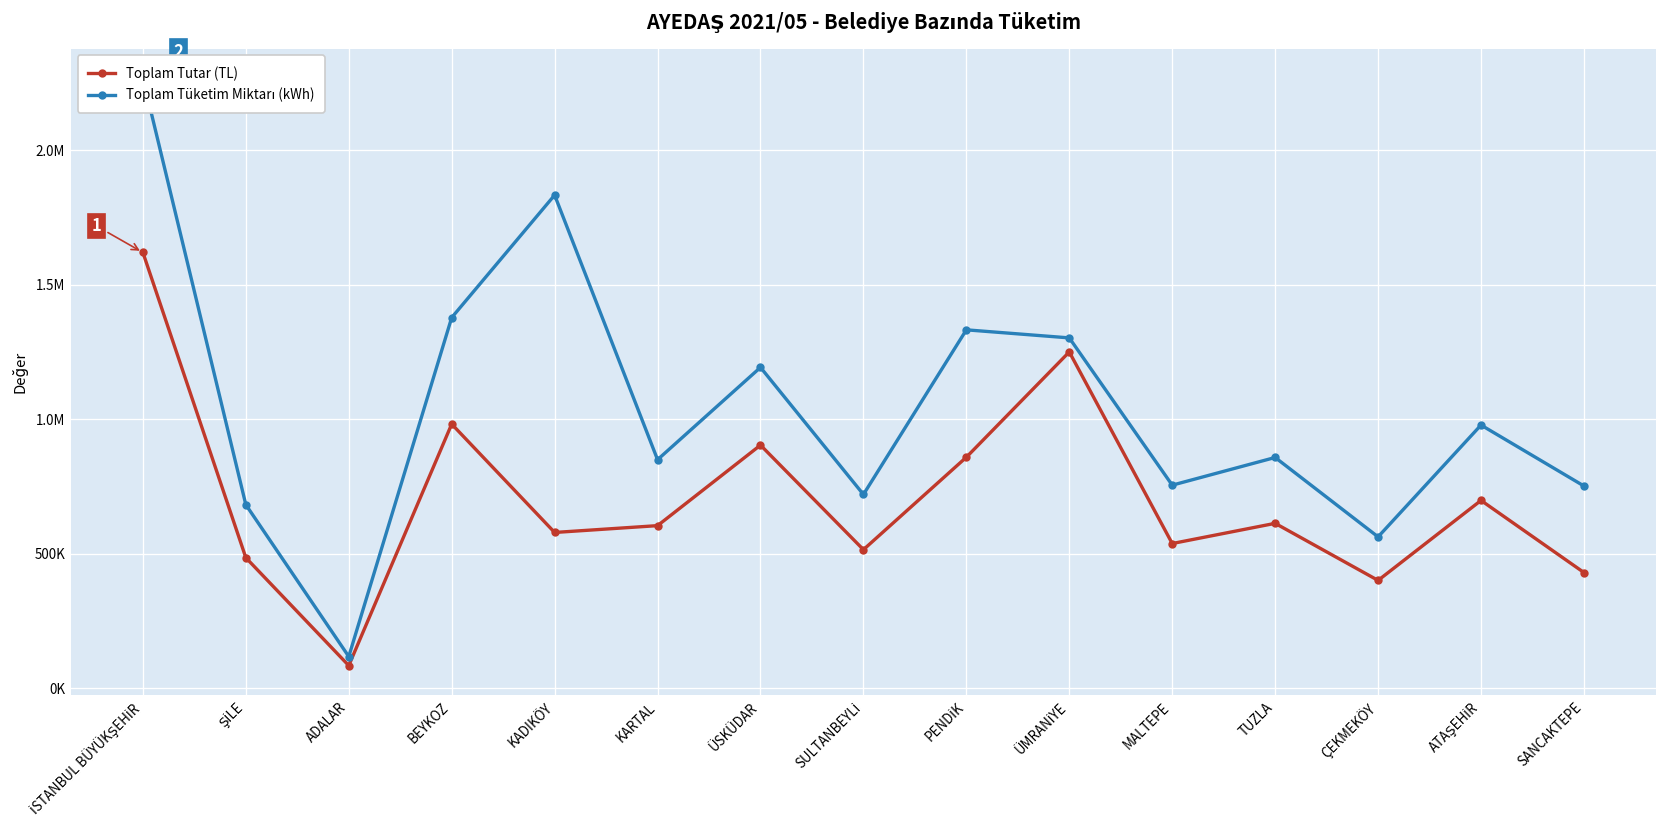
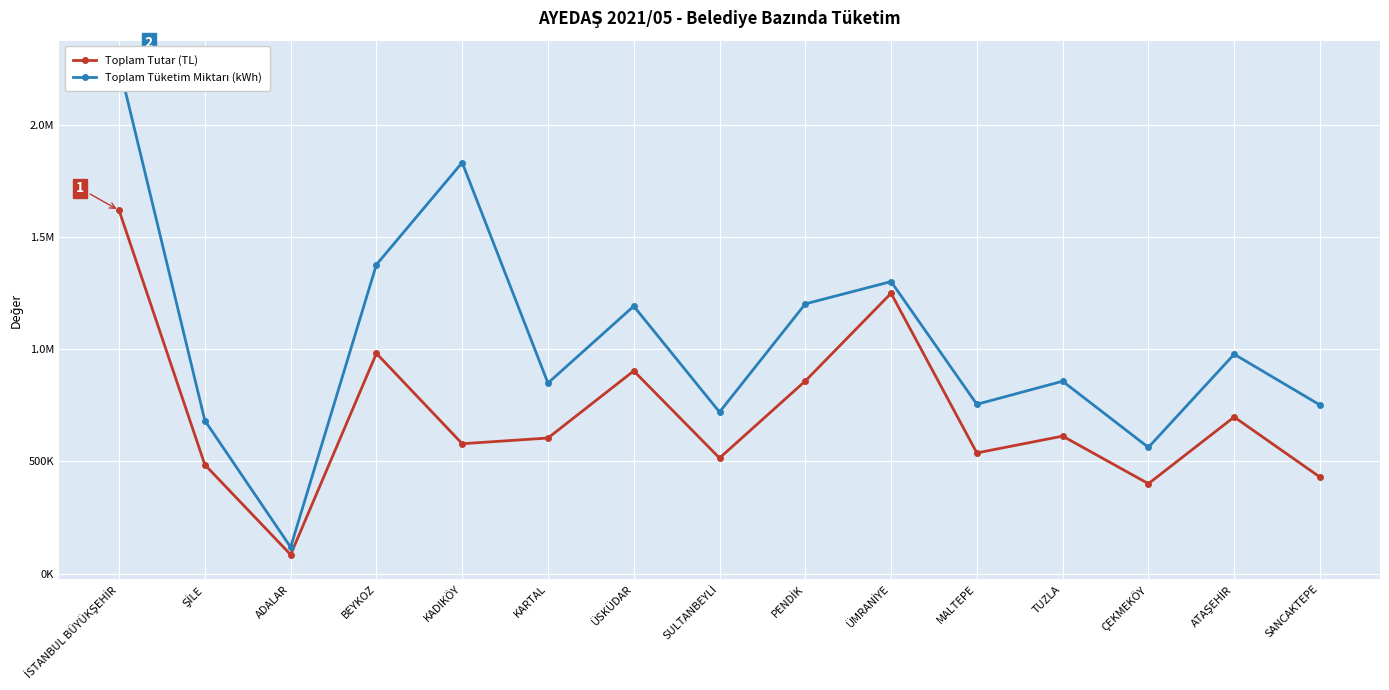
  {
    "Toplam Tutar (TL)": {
      "İSTANBUL BÜYÜKŞEHİR": 1620000,
      "ŞİLE": 490000,
      "ADALAR": 80000,
      "BEYKOZ": 980000,
      "KADIKÖY": 580000,
      "KARTAL": 600000,
      "ÜSKÜDAR": 900000,
      "SULTANBEYLİ": 520000,
      "PENDİK": 860000,
      "ÜMRANİYE": 1250000,
      "MALTEPE": 540000,
      "TUZLA": 610000,
      "ÇEKMEKÖY": 400000,
      "ATAŞEHİR": 700000,
      "SANCAKTEPE": 430000
    },
    "Toplam Tüketim Miktarı (kWh)": {
      "ŞİLE": 680000,
      "ADALAR": 120000,
      "BEYKOZ": 1380000,
      "KADIKÖY": 1830000,
      "KARTAL": 850000,
      "ÜSKÜDAR": 1190000,
      "SULTANBEYLİ": 720000,
-     "PENDİK": 1330000,
+     "PENDİK": 1200000,
      "ÜMRANİYE": 1300000,
      "MALTEPE": 750000,
      "TUZLA": 860000,
      "ÇEKMEKÖY": 560000,
      "ATAŞEHİR": 980000,
      "SANCAKTEPE": 750000
    }
  }
